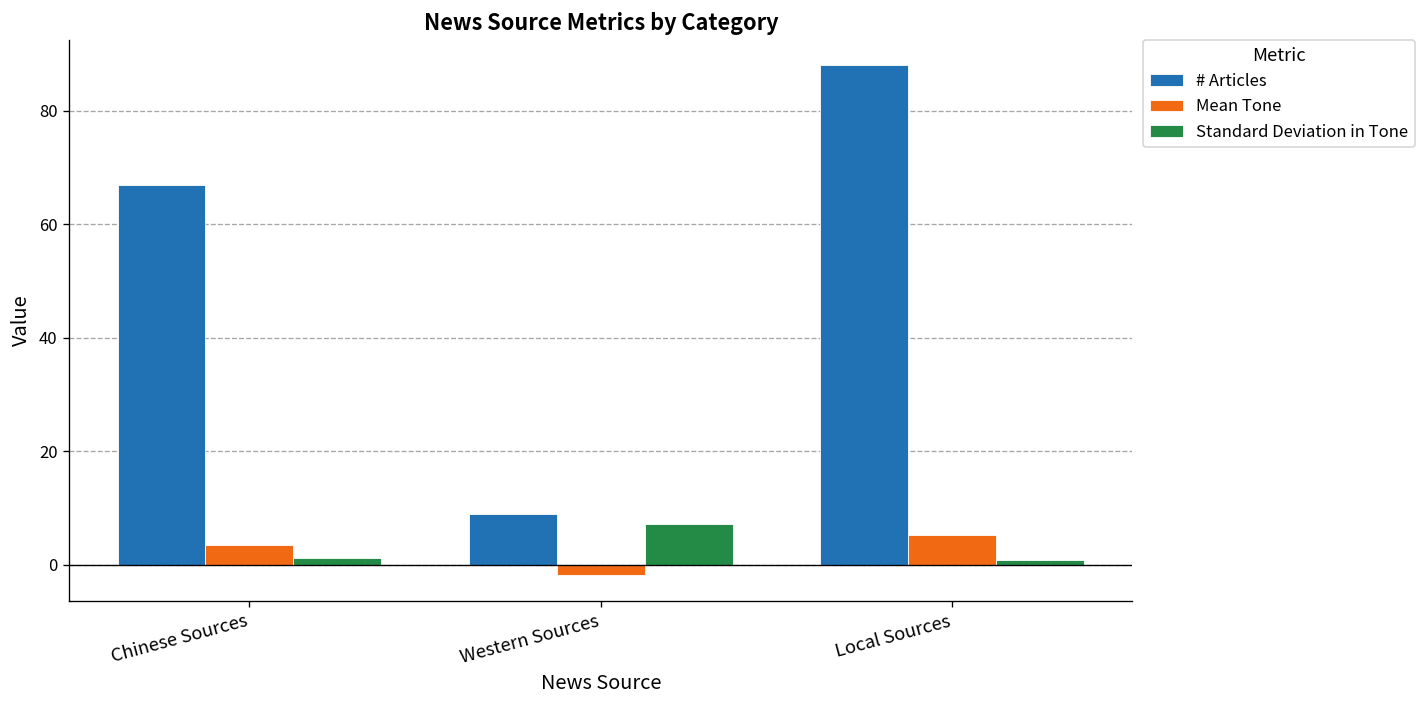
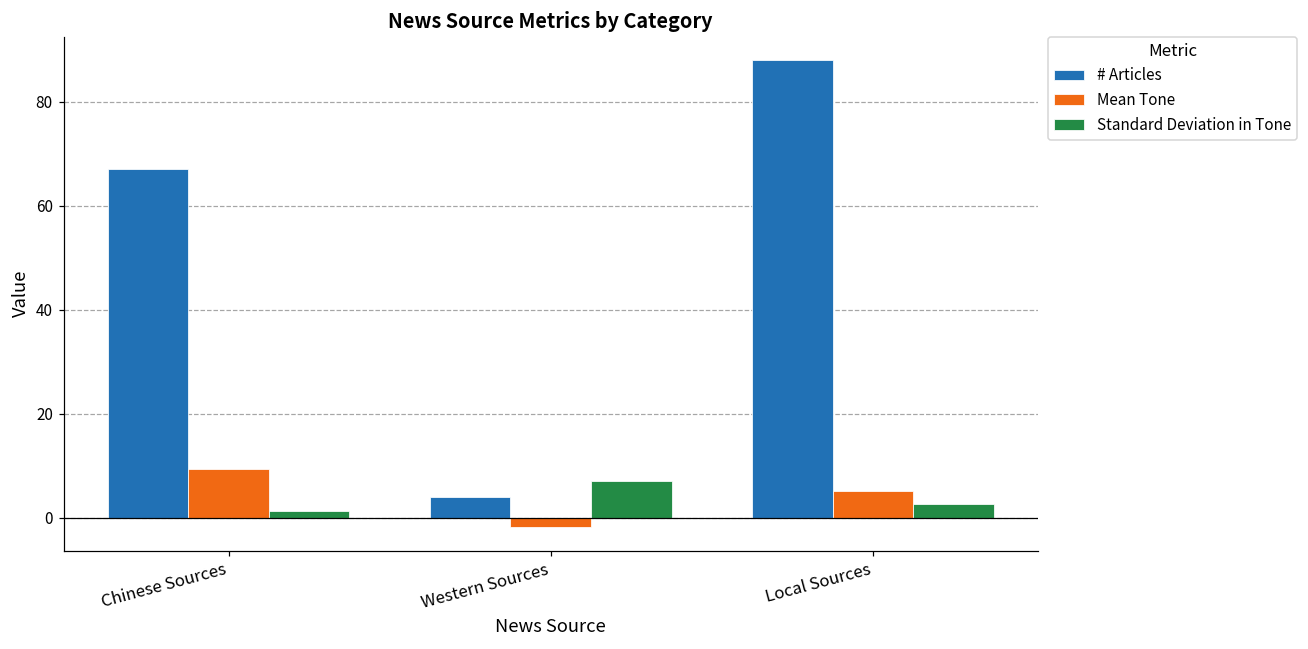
  {
    "# Articles": {
      "Chinese Sources": 67,
-     "Western Sources": 9,
+     "Western Sources": 4,
      "Local Sources": 88
    },
    "Mean Tone": {
-     "Chinese Sources": 3,
+     "Chinese Sources": 9,
      "Western Sources": -2,
      "Local Sources": 5
    },
    "Standard Deviation in Tone": {
      "Chinese Sources": 1,
      "Western Sources": 7,
-     "Local Sources": 1
+     "Local Sources": 3
    }
  }
